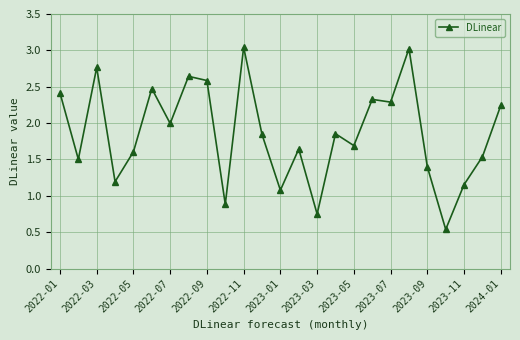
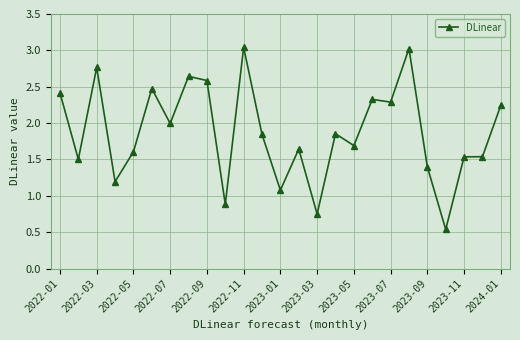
  {
    "2022-01": 2.4,
    "2022-03": 2.8,
    "2022-05": 1.6,
    "2022-07": 2.0,
    "2022-09": 2.6,
    "2022-11": 3.0,
    "2023-01": 1.1,
    "2023-03": 0.7,
    "2023-05": 1.7,
    "2023-07": 2.3,
    "2023-09": 1.4,
-   "2023-11": 1.2,
+   "2023-11": 1.5,
    "2024-01": 2.2
  }
